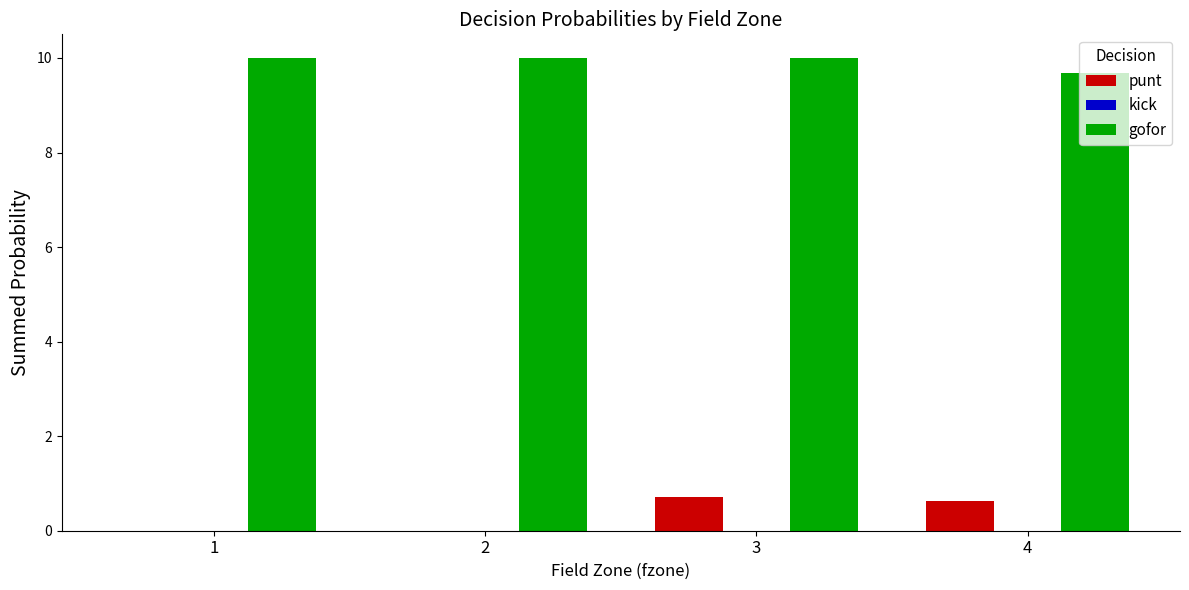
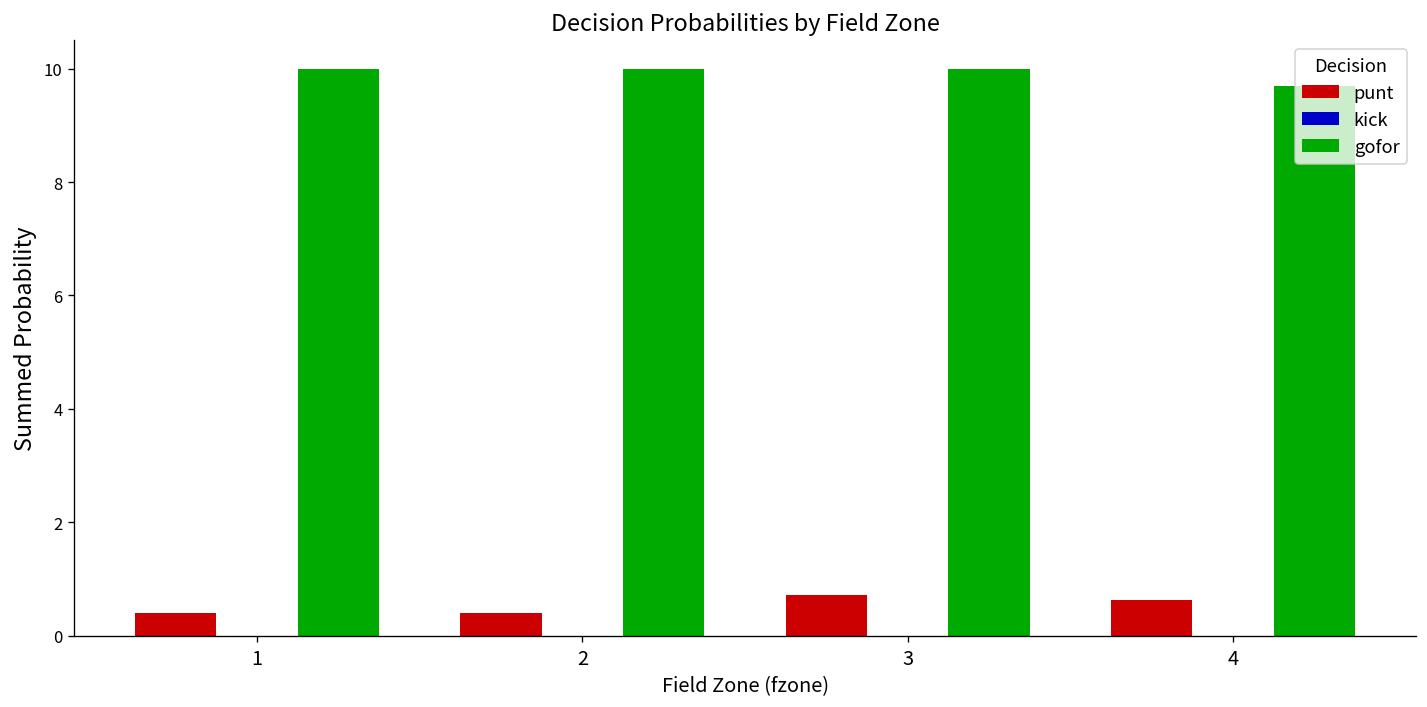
  {
    "punt": {
-     "1": 0.0,
-     "2": 0.0,
+     "1": 0.4,
+     "2": 0.4,
      "3": 0.7,
      "4": 0.6
    },
    "kick": {
      "1": 0.0,
      "2": 0.0,
      "3": 0.0,
      "4": 0.0
    },
    "gofor": {
      "1": 10.0,
      "2": 10.0,
      "3": 10.0
    }
  }
